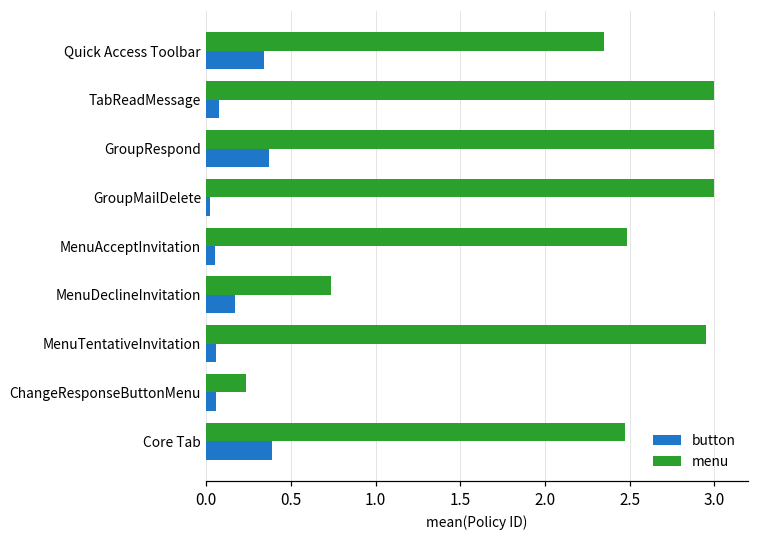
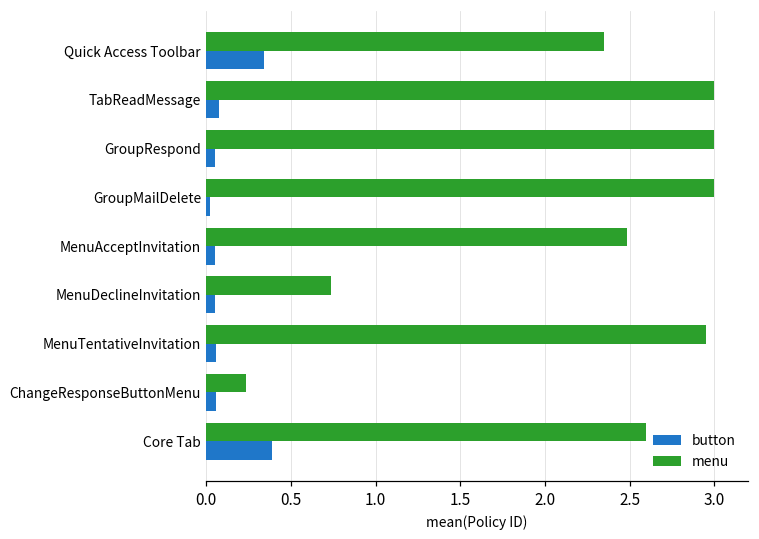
  {
    "button": {
      "Quick Access Toolbar": 0.34,
      "TabReadMessage": 0.07,
-     "GroupRespond": 0.37,
+     "GroupRespond": 0.05,
      "GroupMailDelete": 0.02,
      "MenuAcceptInvitation": 0.05,
-     "MenuDeclineInvitation": 0.17,
+     "MenuDeclineInvitation": 0.05,
      "MenuTentativeInvitation": 0.05,
      "ChangeResponseButtonMenu": 0.06,
      "Core Tab": 0.39
    },
    "menu": {
      "Quick Access Toolbar": 2.35,
      "TabReadMessage": 3.00,
      "GroupRespond": 3.00,
      "GroupMailDelete": 3.00,
      "MenuAcceptInvitation": 2.49,
      "MenuDeclineInvitation": 0.74,
      "MenuTentativeInvitation": 2.95,
      "ChangeResponseButtonMenu": 0.23,
-     "Core Tab": 2.47
+     "Core Tab": 2.59
    }
  }
